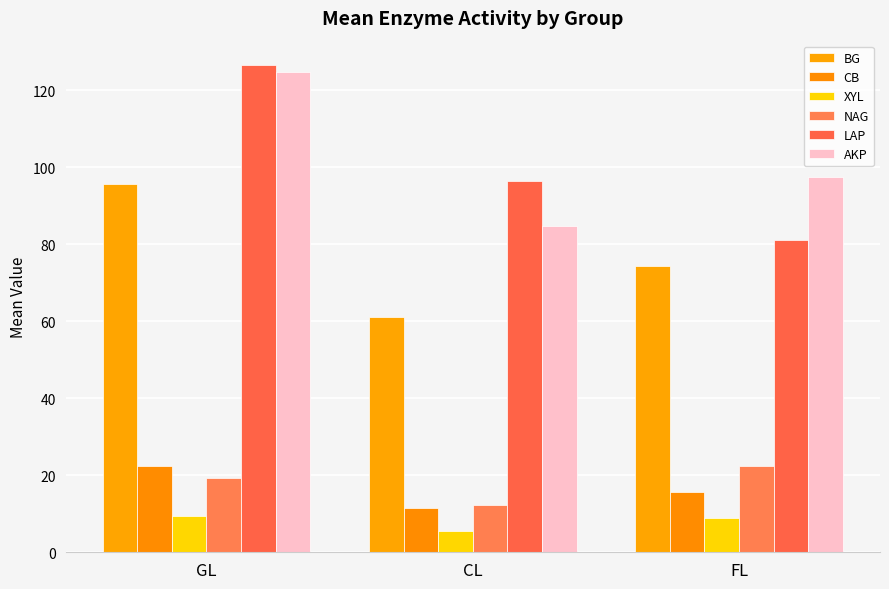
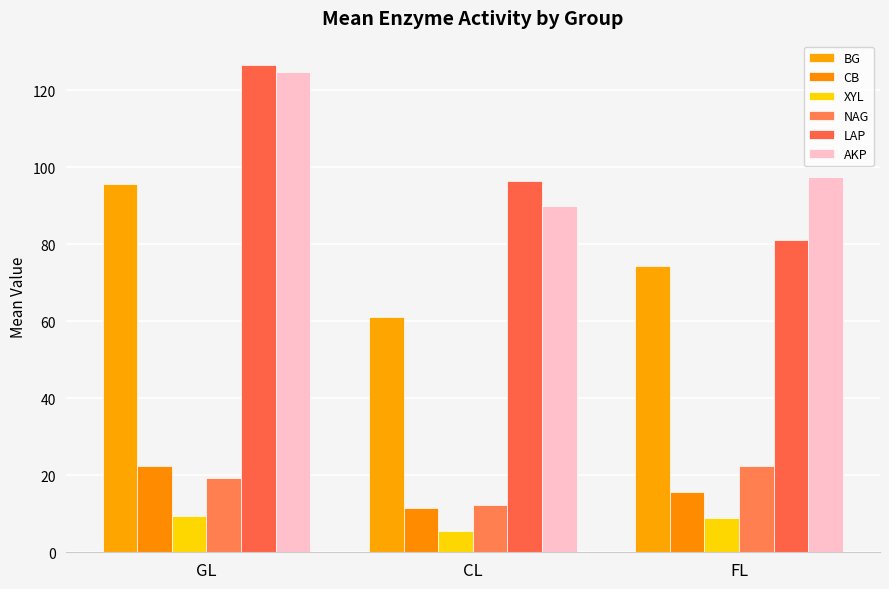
  {
    "AKP": {
      "GL": 125,
-     "CL": 85,
+     "CL": 90,
      "FL": 97
    }
  }
